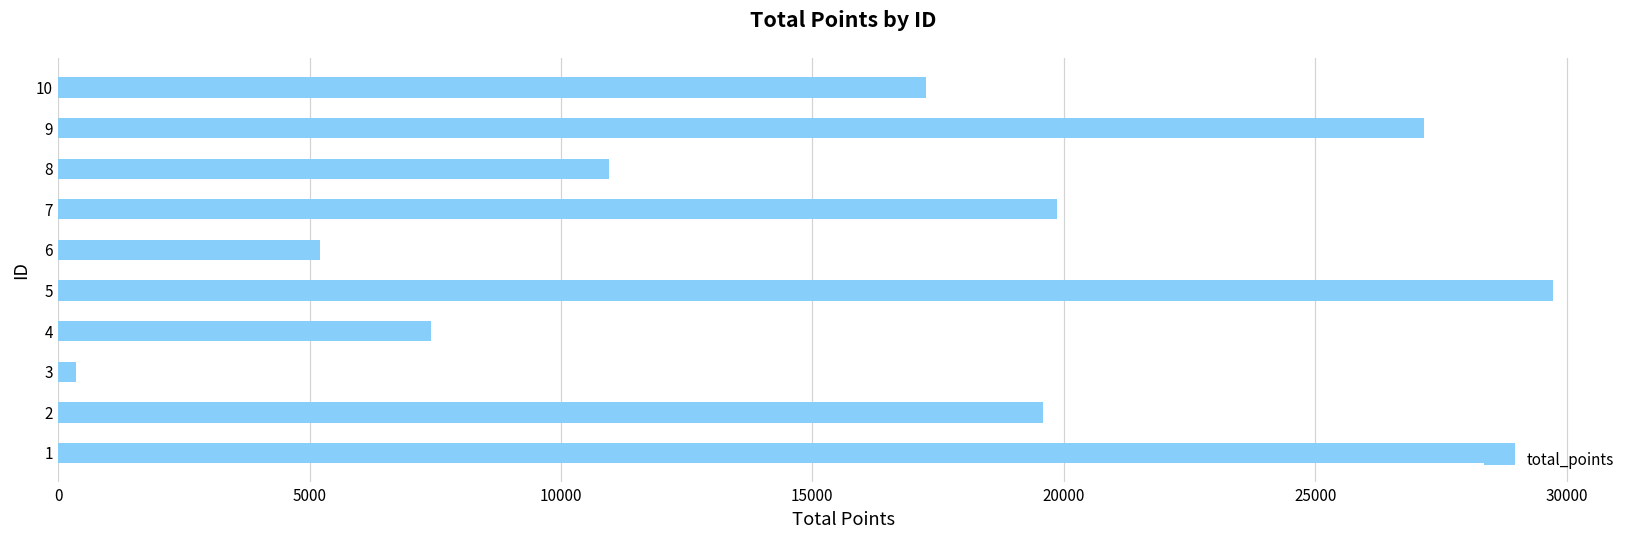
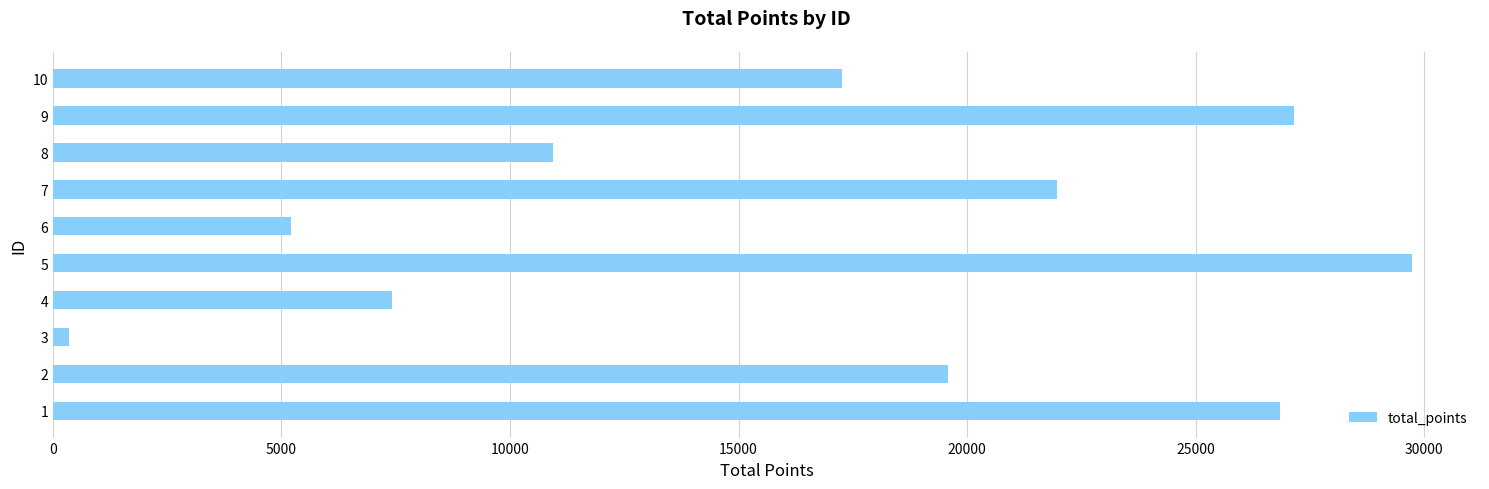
  {
    "10": 17300,
    "9": 27200,
    "8": 11000,
-   "7": 19900,
+   "7": 22000,
    "6": 5200,
    "5": 29700,
    "4": 7400,
    "3": 300,
    "2": 19600,
-   "1": 29000
+   "1": 26900
  }
